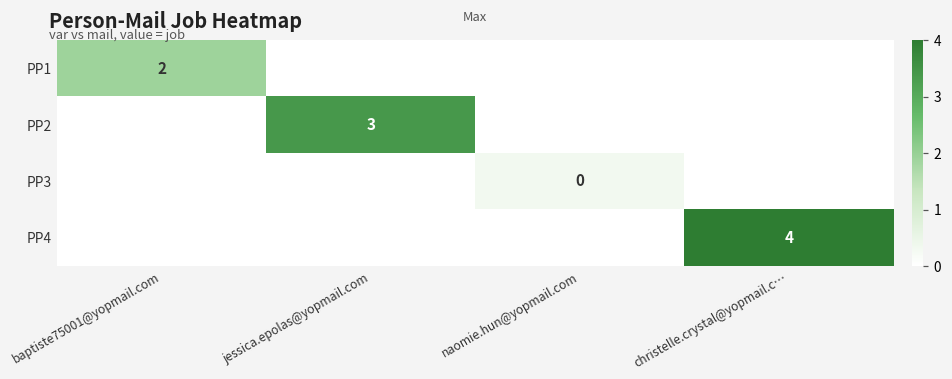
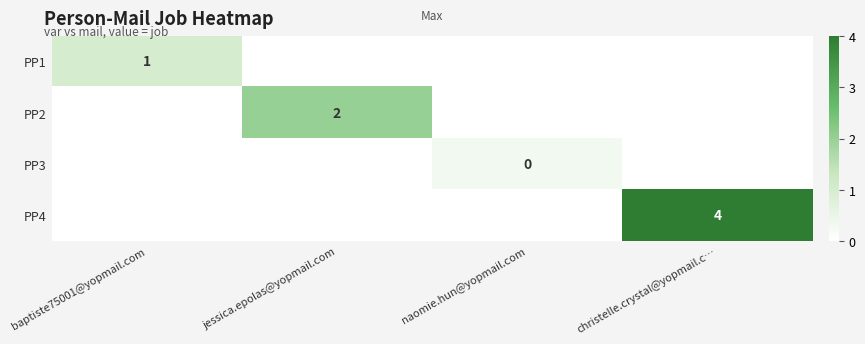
  {
    "PP1": {
-     "baptiste75001@yopmail.com": 2
+     "baptiste75001@yopmail.com": 1
    },
    "PP2": {
-     "jessica.epolas@yopmail.com": 3
+     "jessica.epolas@yopmail.com": 2
    },
    "PP3": {
      "naomie.hun@yopmail.com": 0
    },
    "PP4": {
      "christelle.crystal@yopmail.c…": 4
    }
  }
